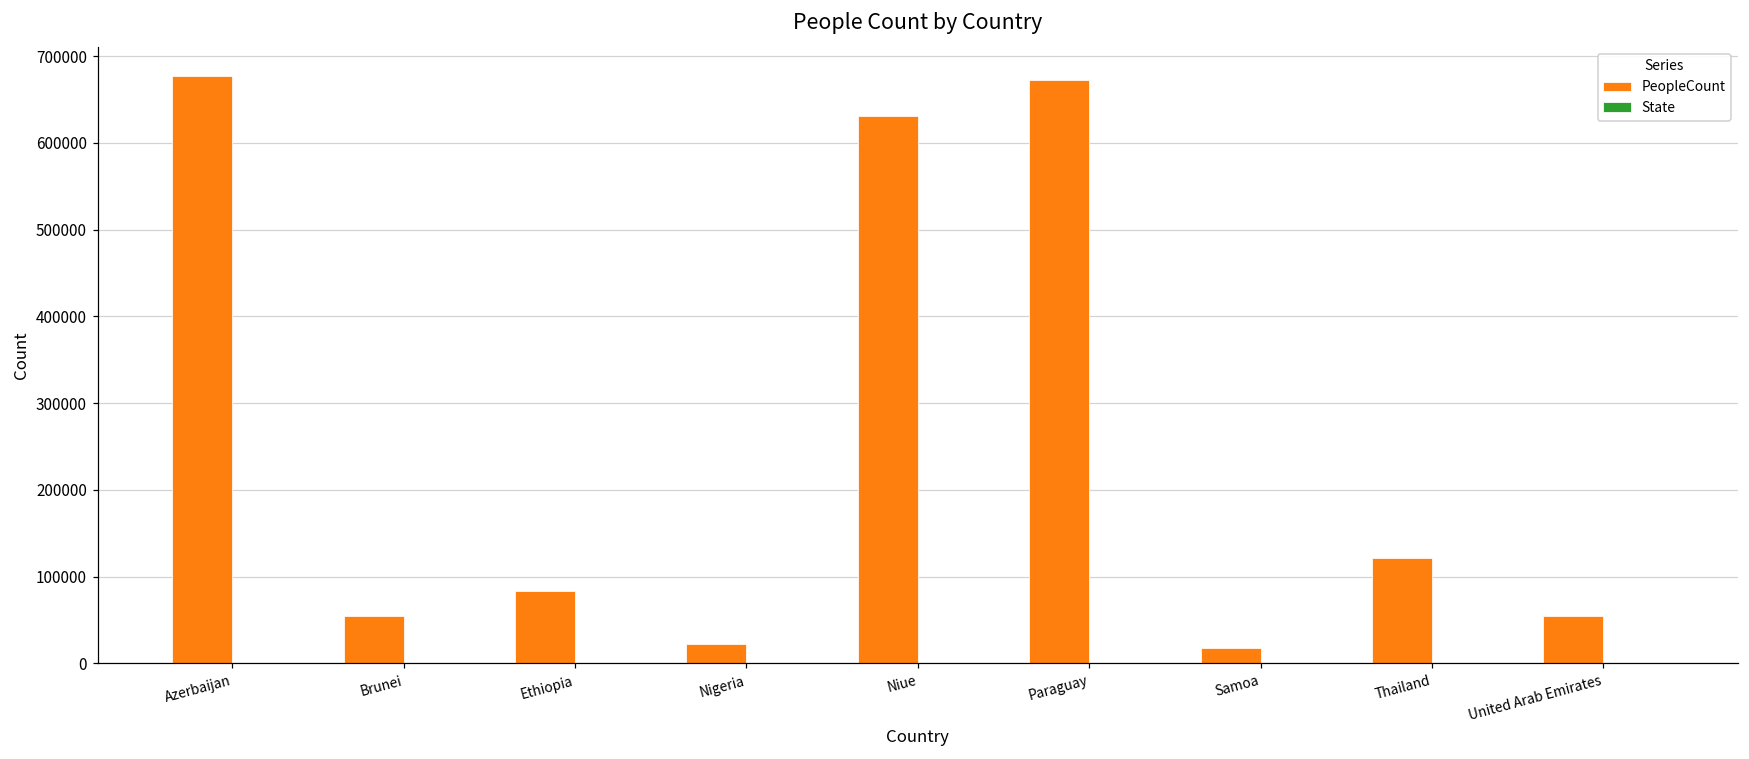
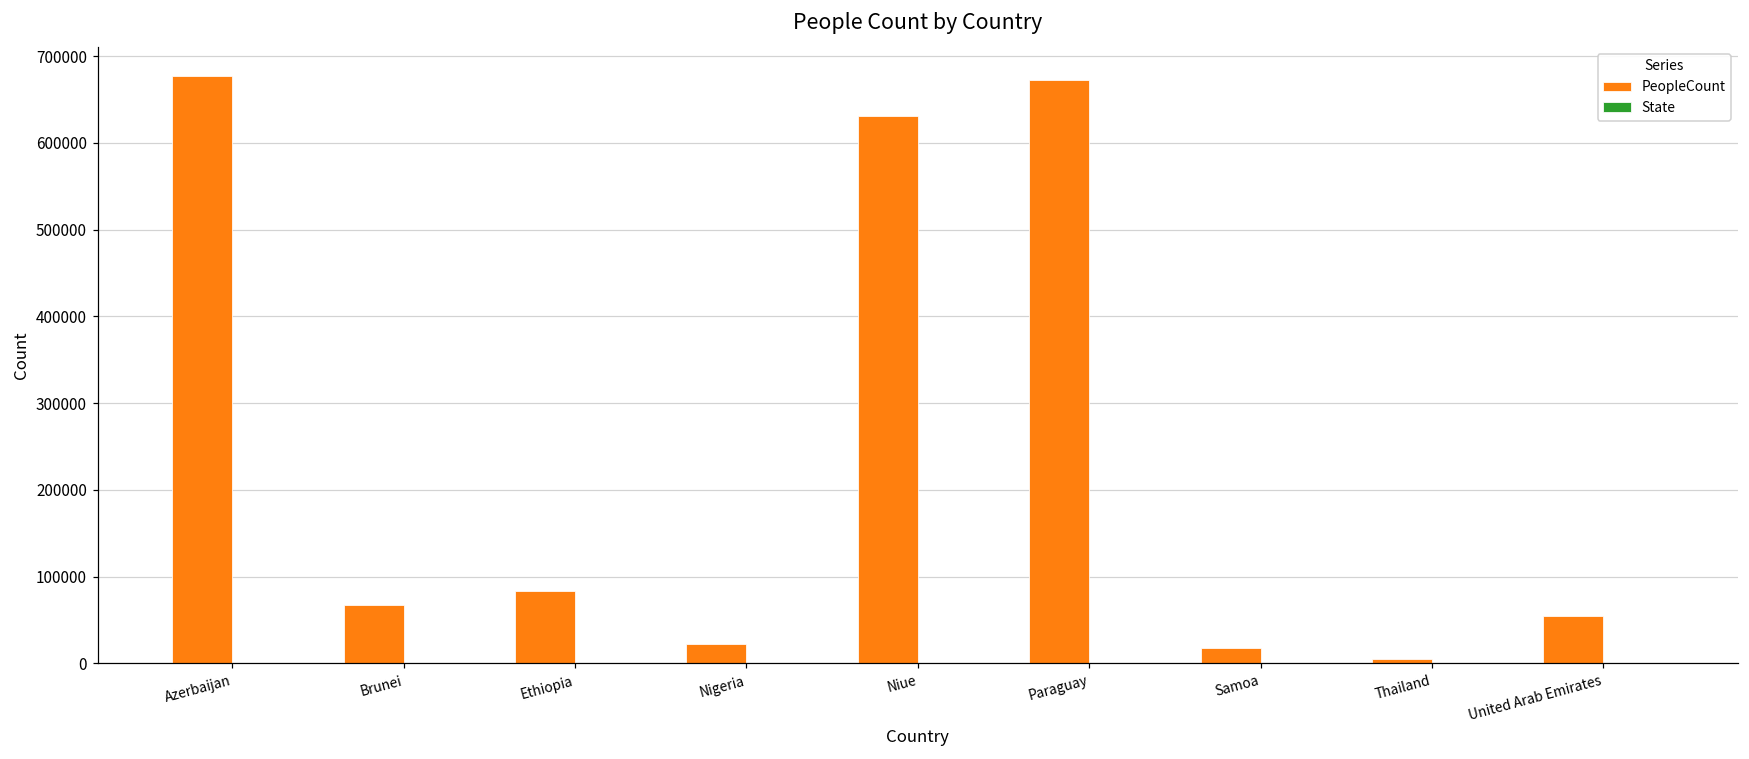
  {
    "PeopleCount": {
      "Azerbaijan": 680000,
-     "Brunei": 50000,
+     "Brunei": 70000,
      "Ethiopia": 80000,
      "Nigeria": 20000,
      "Niue": 630000,
      "Paraguay": 670000,
      "Samoa": 20000,
-     "Thailand": 120000,
+     "Thailand": 10000,
      "United Arab Emirates": 50000
    }
  }
